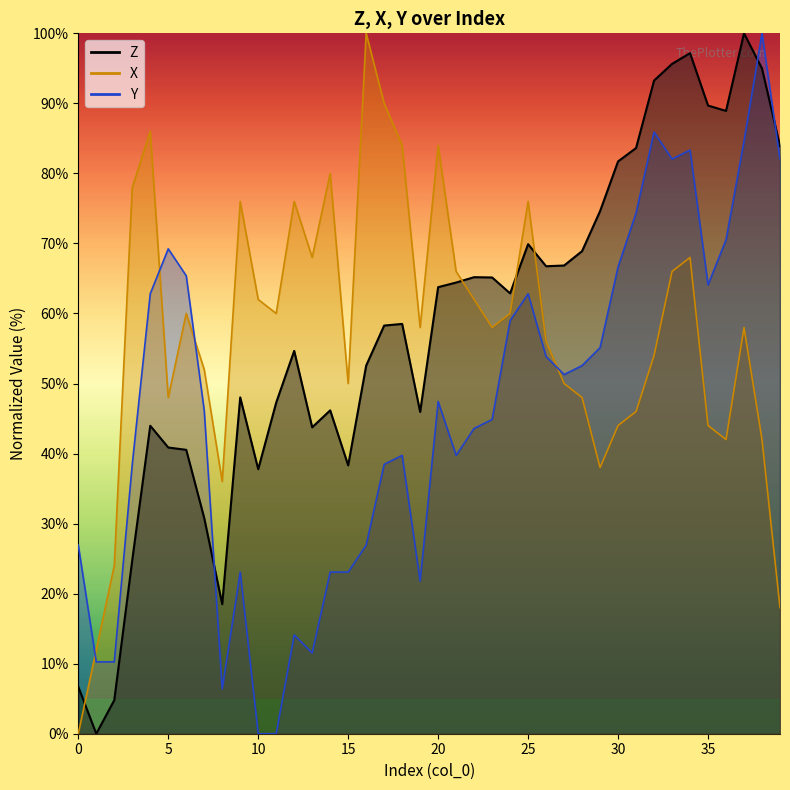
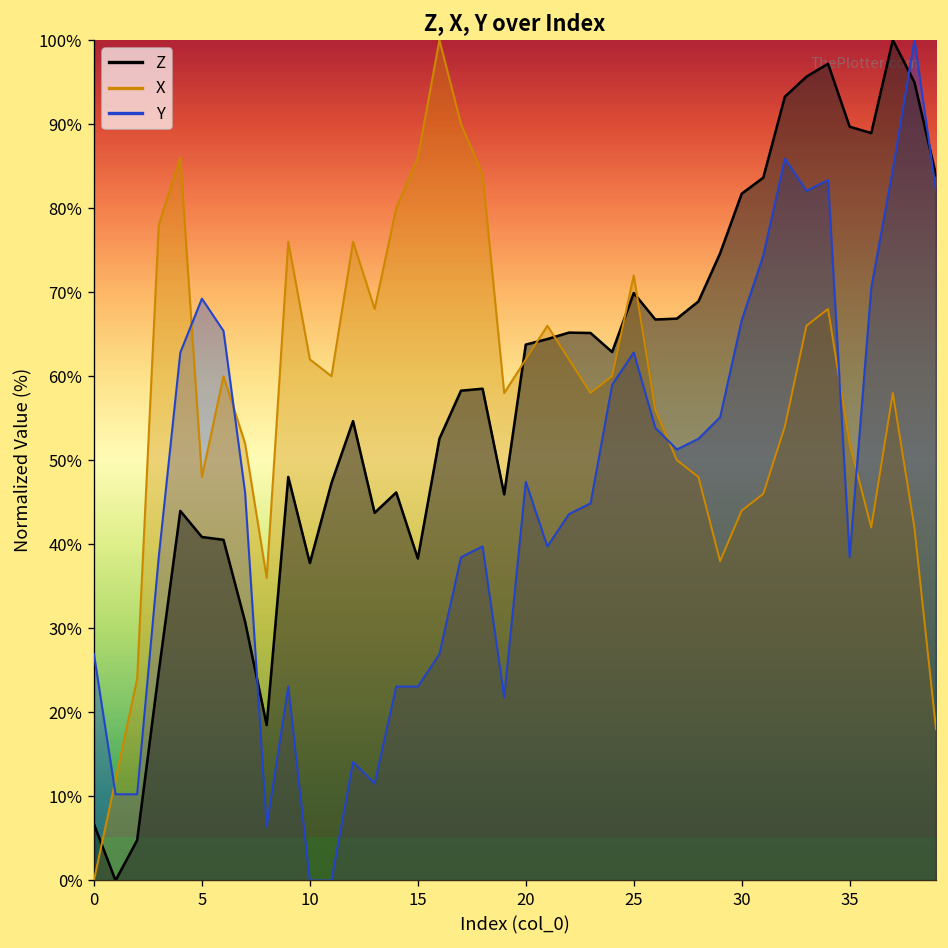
  {
    "Y": {
      "0": "27%",
      "5": "69%",
      "15": "23%",
      "20": "47%",
      "25": "63%",
      "30": "67%",
-     "35": "64%"
+     "35": "38%"
    },
    "X": {
      "5": "48%",
      "10": "62%",
-     "15": "50%",
-     "20": "84%",
-     "25": "76%",
+     "15": "86%",
+     "20": "62%",
+     "25": "72%",
      "30": "44%",
-     "35": "44%"
+     "35": "52%"
    }
  }
